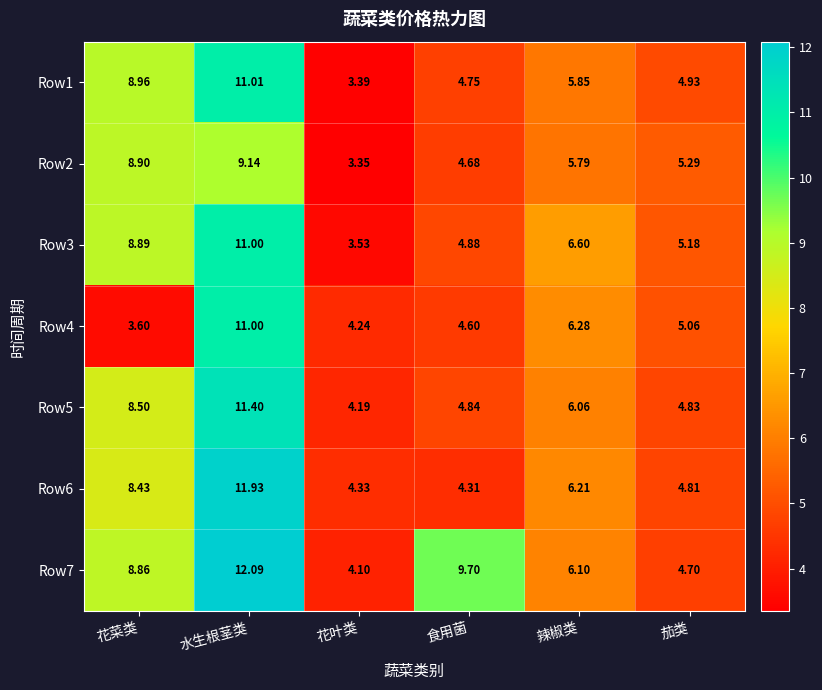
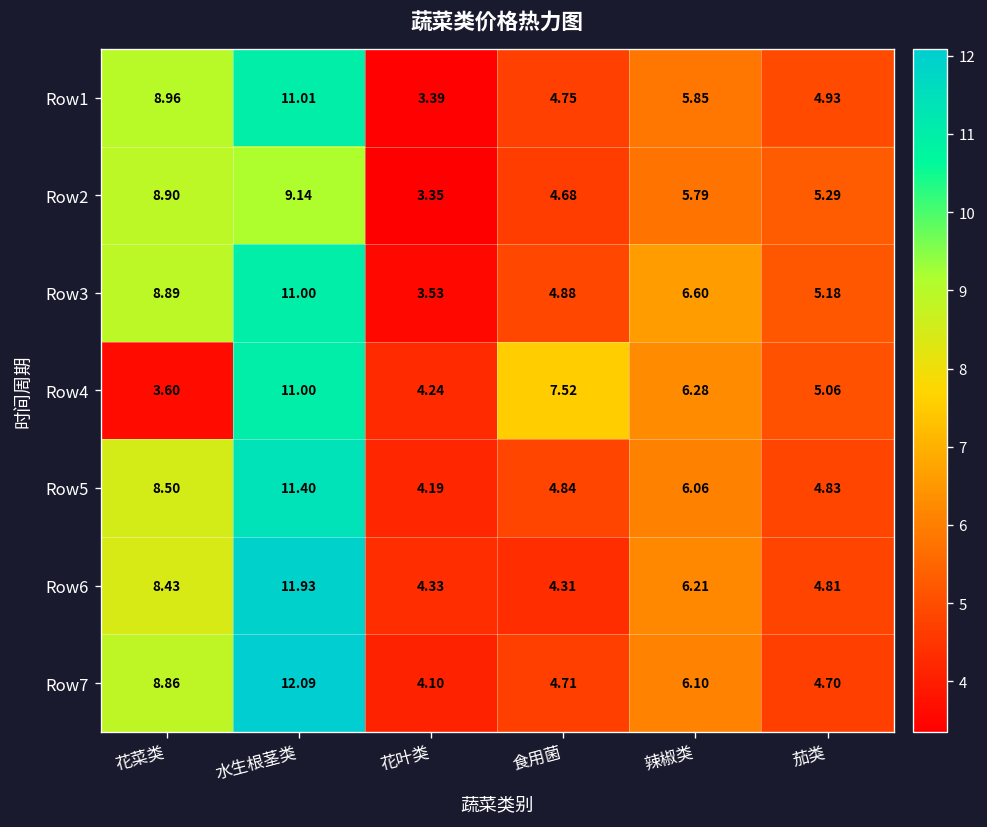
  {
    "Row1": {
      "花菜类": 8.96,
      "水生根茎类": 11.01,
      "花叶类": 3.39,
      "食用菌": 4.75,
      "辣椒类": 5.85,
      "茄类": 4.93
    },
    "Row2": {
      "花菜类": 8.90,
      "水生根茎类": 9.14,
      "花叶类": 3.35,
      "食用菌": 4.68,
      "辣椒类": 5.79,
      "茄类": 5.29
    },
    "Row3": {
      "花菜类": 8.89,
      "水生根茎类": 11.00,
      "花叶类": 3.53,
      "食用菌": 4.88,
      "辣椒类": 6.60,
      "茄类": 5.18
    },
    "Row4": {
      "花菜类": 3.60,
      "水生根茎类": 11.00,
      "花叶类": 4.24,
-     "食用菌": 4.60,
+     "食用菌": 7.52,
      "辣椒类": 6.28,
      "茄类": 5.06
    },
    "Row5": {
      "花菜类": 8.50,
      "水生根茎类": 11.40,
      "花叶类": 4.19,
      "食用菌": 4.84,
      "辣椒类": 6.06,
      "茄类": 4.83
    },
    "Row6": {
      "花菜类": 8.43,
      "水生根茎类": 11.93,
      "花叶类": 4.33,
      "食用菌": 4.31,
      "辣椒类": 6.21,
      "茄类": 4.81
    },
    "Row7": {
      "花菜类": 8.86,
      "水生根茎类": 12.09,
      "花叶类": 4.10,
-     "食用菌": 9.70,
+     "食用菌": 4.71,
      "辣椒类": 6.10,
      "茄类": 4.70
    }
  }
